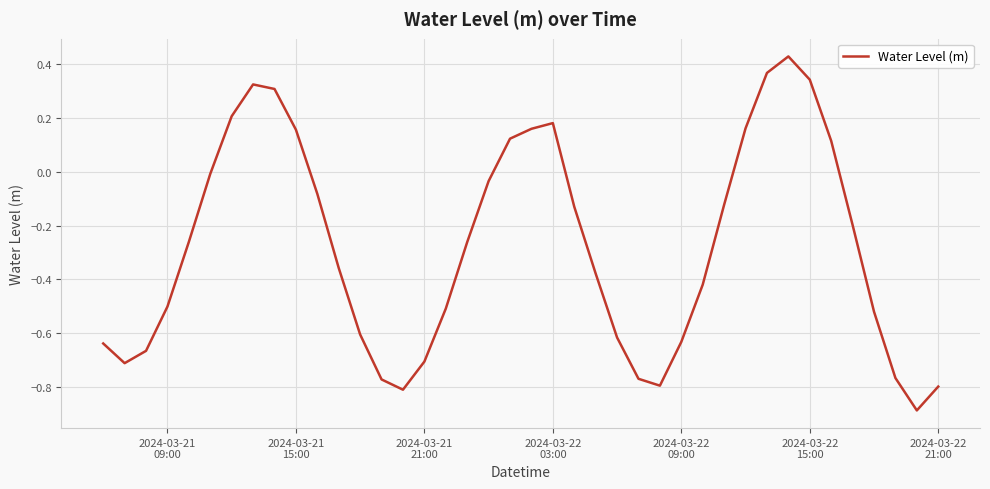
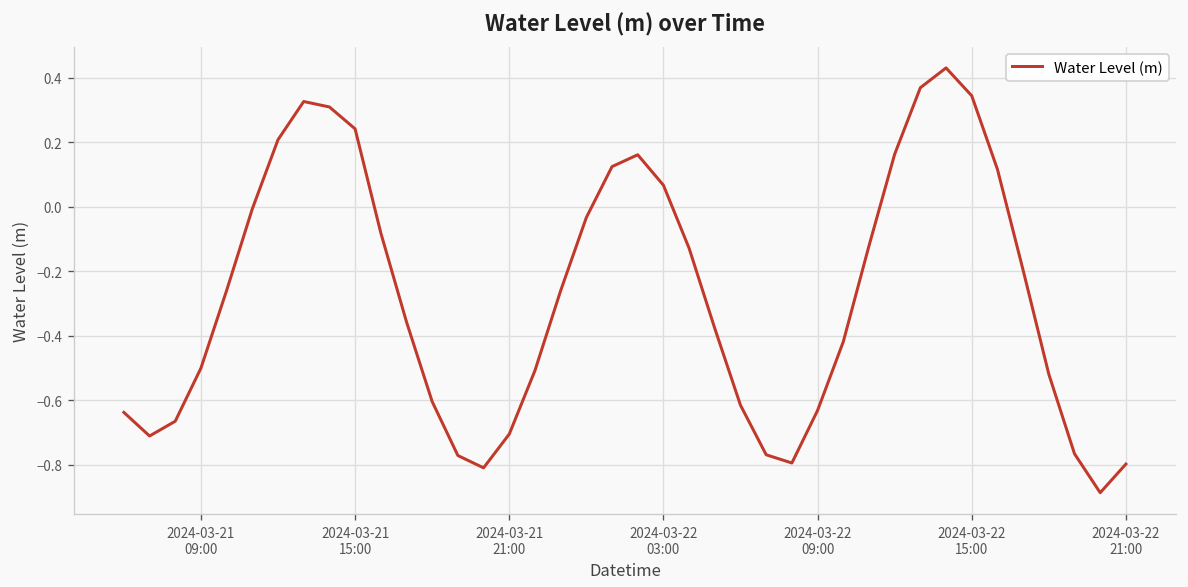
  {
    "2024-03-21 09:00": -0.50,
-   "2024-03-21 15:00": 0.16,
+   "2024-03-21 15:00": 0.24,
    "2024-03-21 21:00": -0.71,
-   "2024-03-22 03:00": 0.18,
+   "2024-03-22 03:00": 0.07,
    "2024-03-22 09:00": -0.63,
    "2024-03-22 15:00": 0.34,
    "2024-03-22 21:00": -0.80
  }
